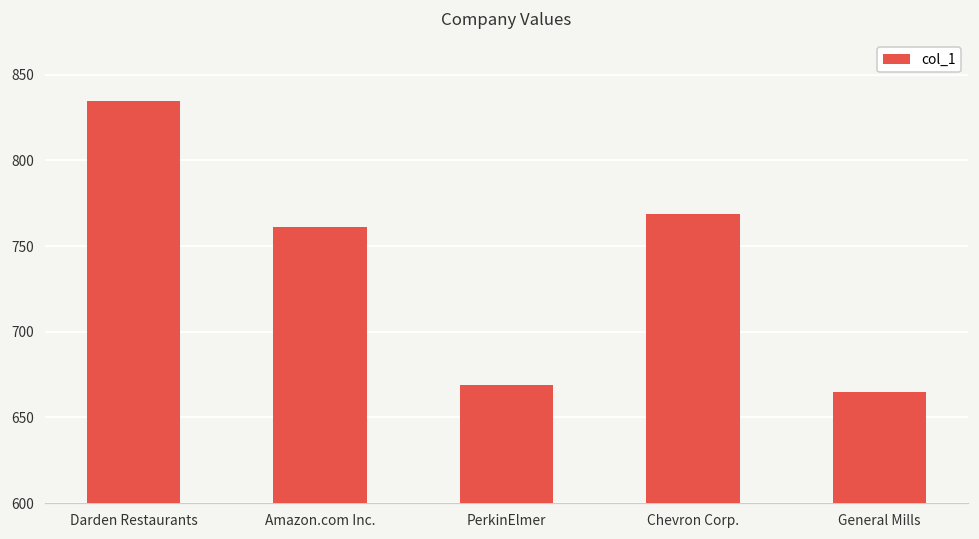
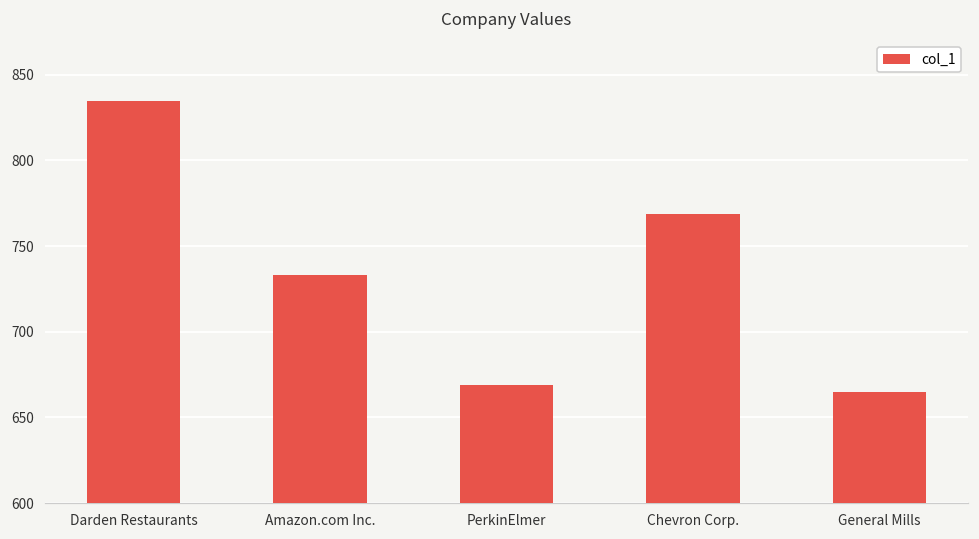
  {
    "Darden Restaurants": 835,
-   "Amazon.com Inc.": 761,
+   "Amazon.com Inc.": 733,
    "PerkinElmer": 669,
    "Chevron Corp.": 769,
    "General Mills": 665
  }
